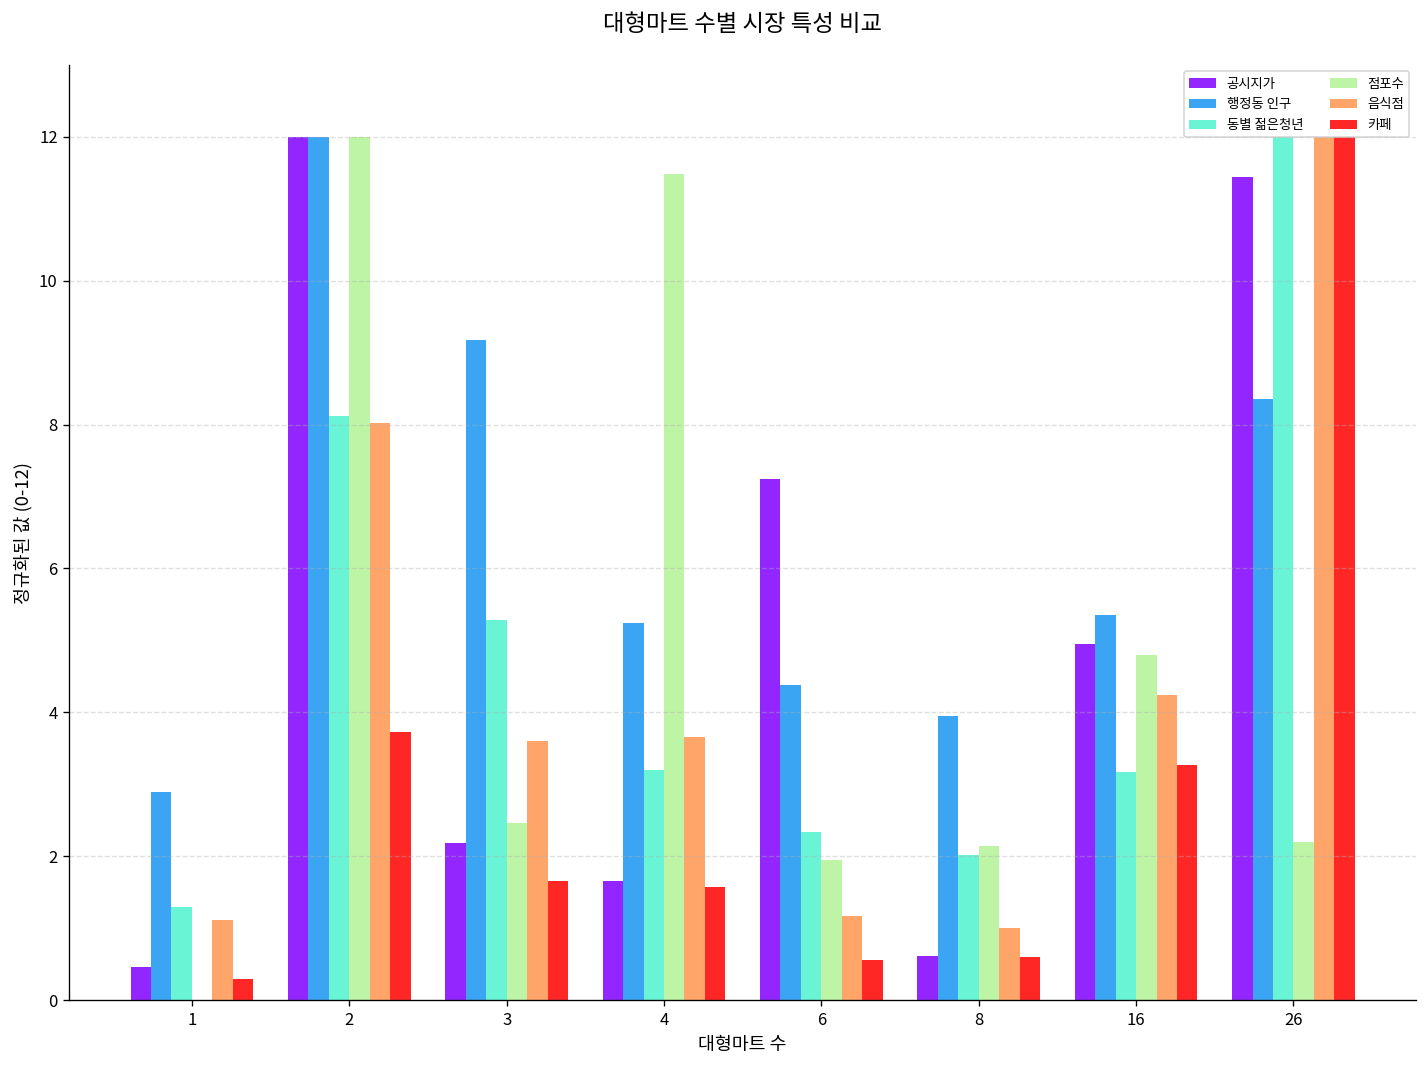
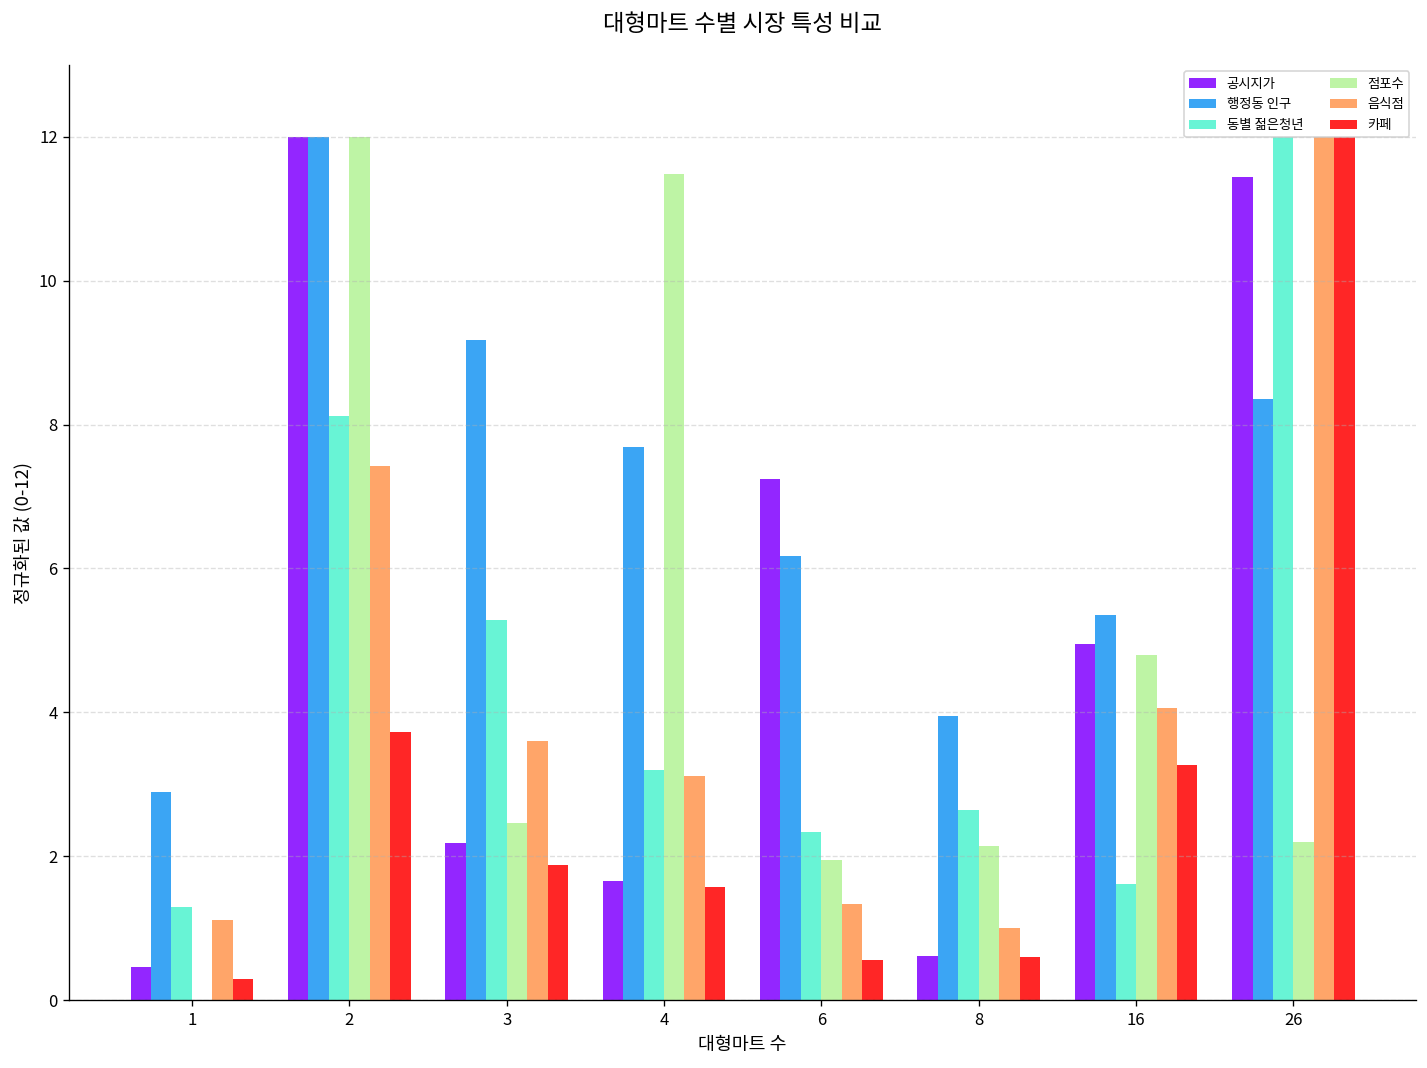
  {
    "공시지가": {
      "1": 0.5,
      "2": 12.0,
      "3": 2.2,
      "4": 1.7,
      "6": 7.2,
      "8": 0.6,
      "16": 5.0,
      "26": 11.4
    },
    "행정동 인구": {
      "1": 2.9,
      "2": 12.0,
      "3": 9.2,
-     "4": 5.2,
-     "6": 4.4,
+     "4": 7.7,
+     "6": 6.2,
      "8": 3.9,
      "16": 5.4,
      "26": 8.4
    },
    "동별 젊은청년": {
      "1": 1.3,
      "2": 8.1,
      "3": 5.3,
      "4": 3.2,
      "6": 2.3,
-     "8": 2.0,
-     "16": 3.2,
+     "8": 2.7,
+     "16": 1.6,
      "26": 12.0
    },
    "점포수": {
      "1": 0.0,
      "2": 12.0,
      "3": 2.5,
      "4": 11.5,
      "6": 1.9,
      "8": 2.1,
      "16": 4.8,
      "26": 2.2
    },
    "음식점": {
      "1": 1.1,
-     "2": 8.0,
+     "2": 7.4,
      "3": 3.6,
-     "4": 3.7,
-     "6": 1.2,
+     "4": 3.1,
+     "6": 1.3,
      "8": 1.0,
-     "16": 4.2,
+     "16": 4.1,
      "26": 12.0
    },
    "카페": {
      "1": 0.3,
      "2": 3.7,
-     "3": 1.7,
+     "3": 1.9,
      "4": 1.6,
      "6": 0.6,
      "8": 0.6,
      "16": 3.3,
      "26": 12.0
    }
  }
